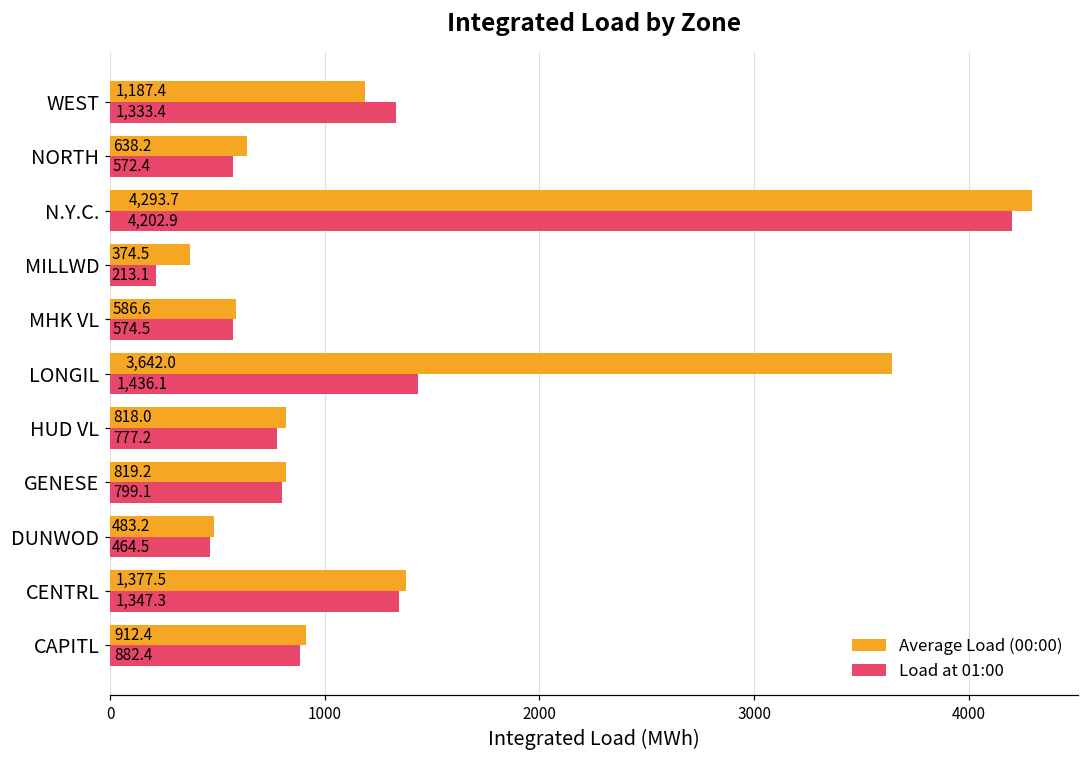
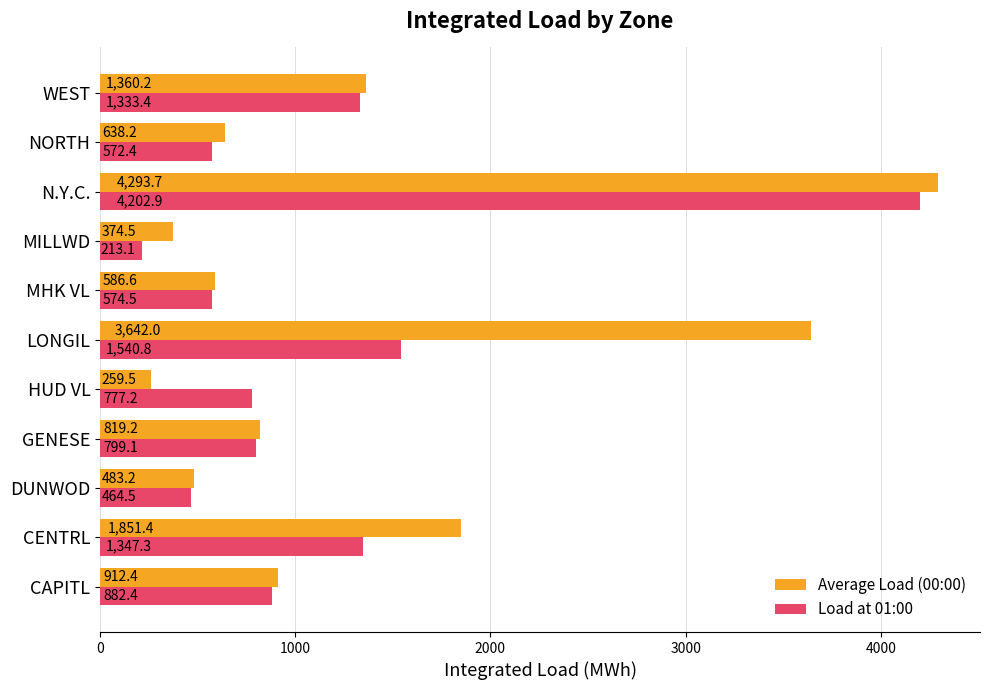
  {
    "Average Load (00:00)": {
-     "WEST": "1,187.4",
+     "WEST": "1,360.2",
      "NORTH": "638.2",
      "N.Y.C.": "4,293.7",
      "MILLWD": "374.5",
      "MHK VL": "586.6",
      "LONGIL": "3,642.0",
-     "HUD VL": "818.0",
+     "HUD VL": "259.5",
      "GENESE": "819.2",
      "DUNWOD": "483.2",
-     "CENTRL": "1,377.5",
+     "CENTRL": "1,851.4",
      "CAPITL": "912.4"
    },
    "Load at 01:00": {
      "WEST": "1,333.4",
      "NORTH": "572.4",
      "N.Y.C.": "4,202.9",
      "MILLWD": "213.1",
      "MHK VL": "574.5",
-     "LONGIL": "1,436.1",
+     "LONGIL": "1,540.8",
      "HUD VL": "777.2",
      "GENESE": "799.1",
      "DUNWOD": "464.5",
      "CENTRL": "1,347.3",
      "CAPITL": "882.4"
    }
  }
